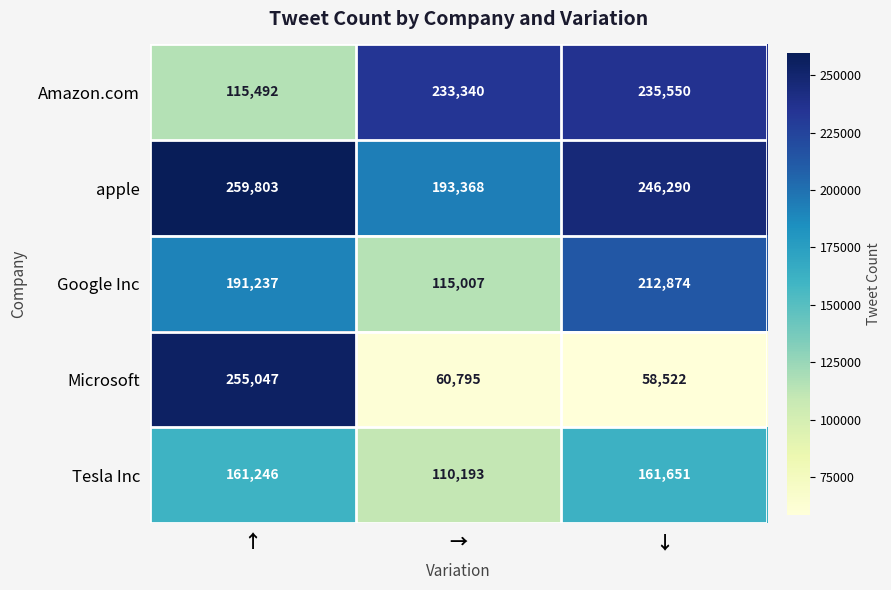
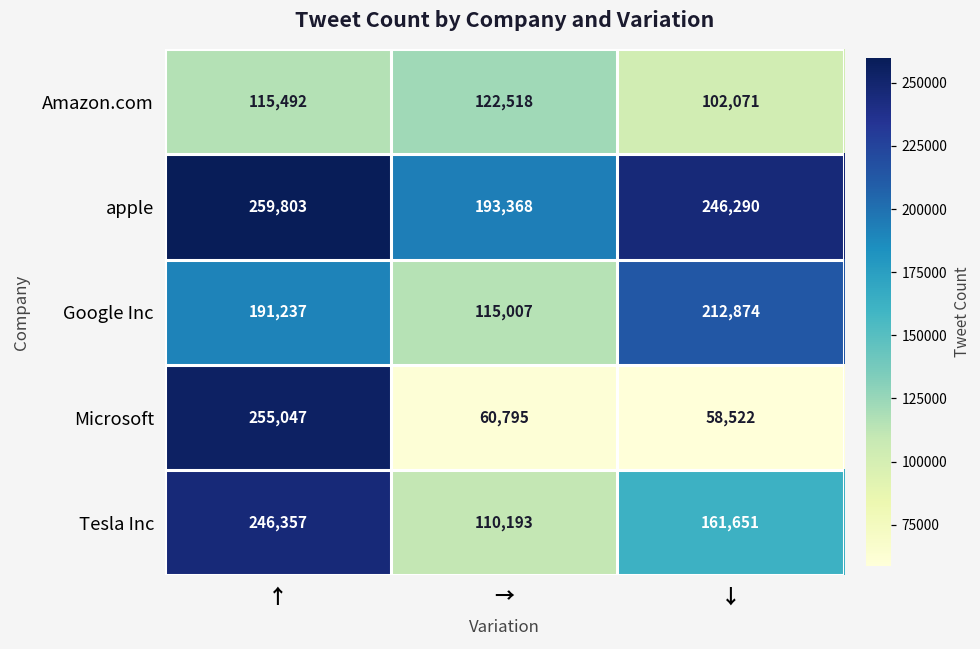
  {
    "Amazon.com": {
      "↑": "115,492",
-     "→": "233,340",
-     "↓": "235,550"
+     "→": "122,518",
+     "↓": "102,071"
    },
    "apple": {
      "↑": "259,803",
      "→": "193,368",
      "↓": "246,290"
    },
    "Google Inc": {
      "↑": "191,237",
      "→": "115,007",
      "↓": "212,874"
    },
    "Microsoft": {
      "↑": "255,047",
      "→": "60,795",
      "↓": "58,522"
    },
    "Tesla Inc": {
-     "↑": "161,246",
+     "↑": "246,357",
      "→": "110,193",
      "↓": "161,651"
    }
  }
